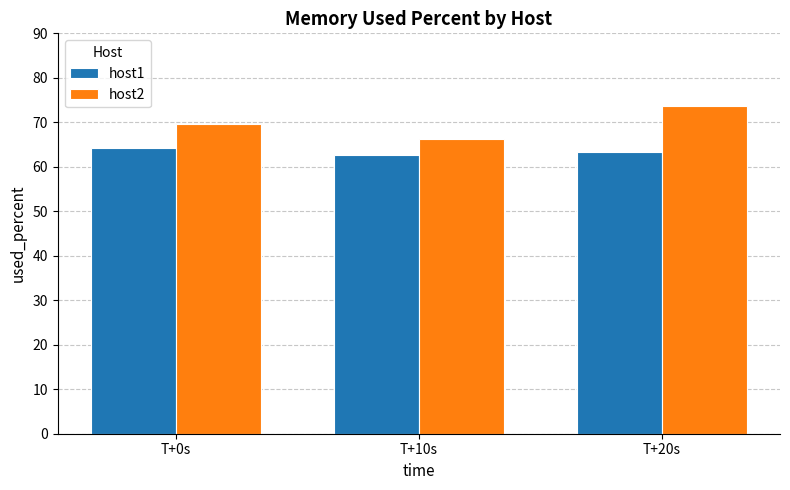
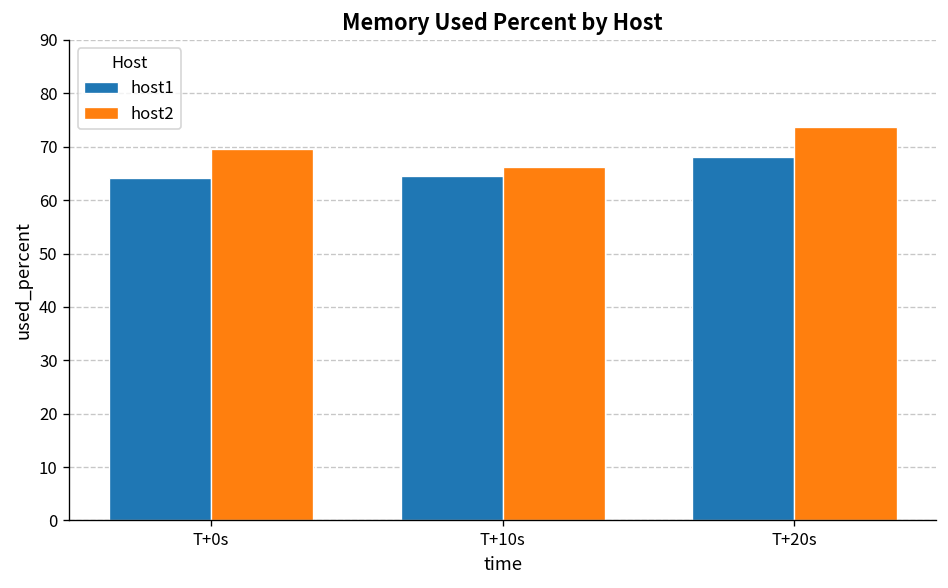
  {
    "host1": {
      "T+0s": 64,
-     "T+10s": 63,
-     "T+20s": 63
+     "T+10s": 64,
+     "T+20s": 68
    },
    "host2": {
      "T+0s": 70,
      "T+10s": 66,
      "T+20s": 74
    }
  }
